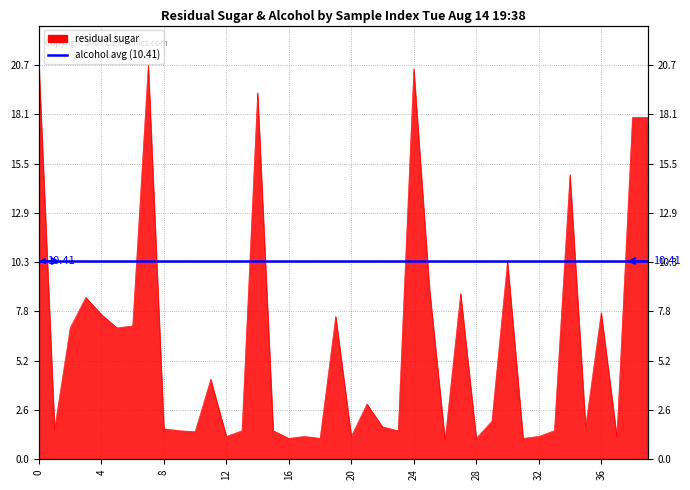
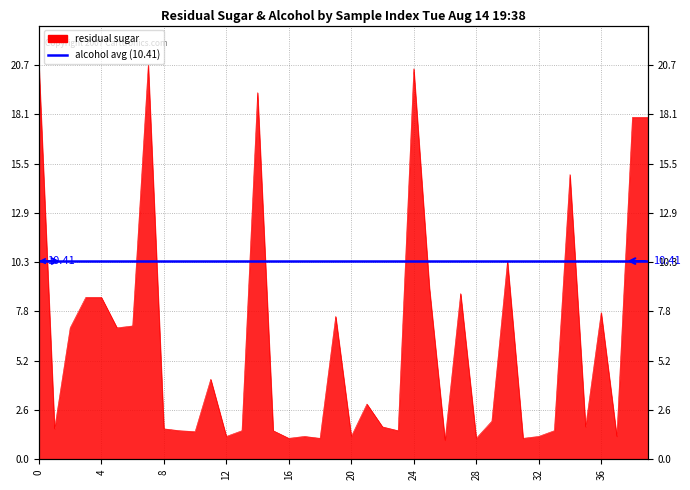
  {
    "0": 20.7,
-   "4": 7.6,
+   "4": 8.5,
    "8": 1.6,
    "12": 1.2,
    "16": 1.1,
    "20": 1.2,
    "24": 20.5,
    "28": 1.1,
    "32": 1.2,
    "36": 7.7
  }
